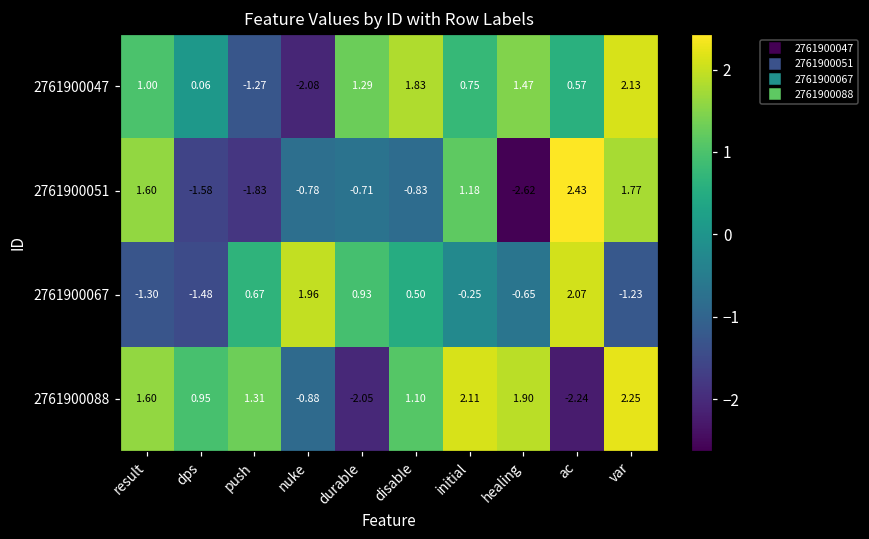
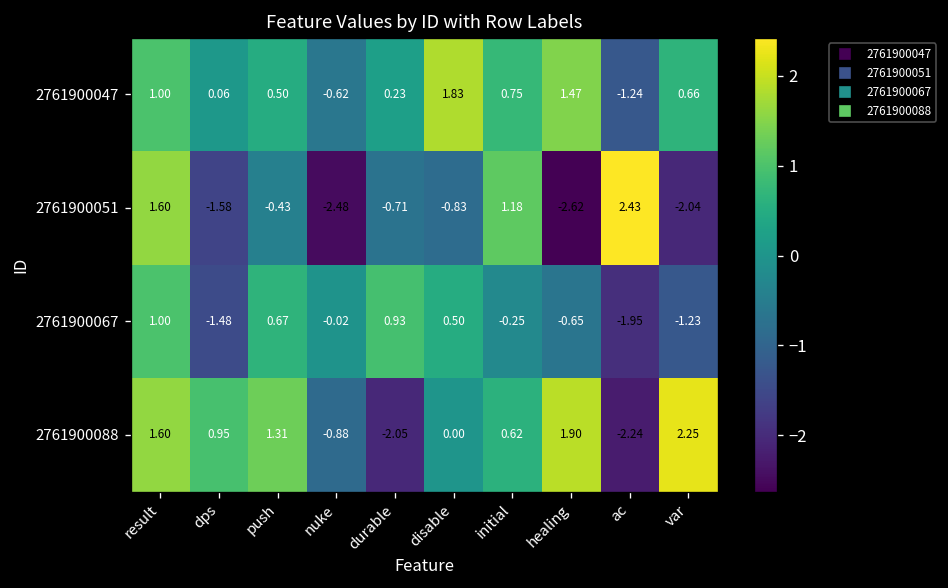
  {
    "2761900047": {
      "result": 1.00,
      "dps": 0.06,
-     "push": -1.27,
-     "nuke": -2.08,
-     "durable": 1.29,
+     "push": 0.50,
+     "nuke": -0.62,
+     "durable": 0.23,
      "disable": 1.83,
      "initial": 0.75,
      "healing": 1.47,
-     "ac": 0.57,
-     "var": 2.13
+     "ac": -1.24,
+     "var": 0.66
    },
    "2761900051": {
      "result": 1.60,
      "dps": -1.58,
-     "push": -1.83,
-     "nuke": -0.78,
+     "push": -0.43,
+     "nuke": -2.48,
      "durable": -0.71,
      "disable": -0.83,
      "initial": 1.18,
      "healing": -2.62,
      "ac": 2.43,
-     "var": 1.77
+     "var": -2.04
    },
    "2761900067": {
-     "result": -1.30,
+     "result": 1.00,
      "dps": -1.48,
      "push": 0.67,
-     "nuke": 1.96,
+     "nuke": -0.02,
      "durable": 0.93,
      "disable": 0.50,
      "initial": -0.25,
      "healing": -0.65,
-     "ac": 2.07,
+     "ac": -1.95,
      "var": -1.23
    },
    "2761900088": {
      "result": 1.60,
      "dps": 0.95,
      "push": 1.31,
      "nuke": -0.88,
      "durable": -2.05,
-     "disable": 1.10,
-     "initial": 2.11,
+     "disable": 0.00,
+     "initial": 0.62,
      "healing": 1.90,
      "ac": -2.24,
      "var": 2.25
    }
  }
